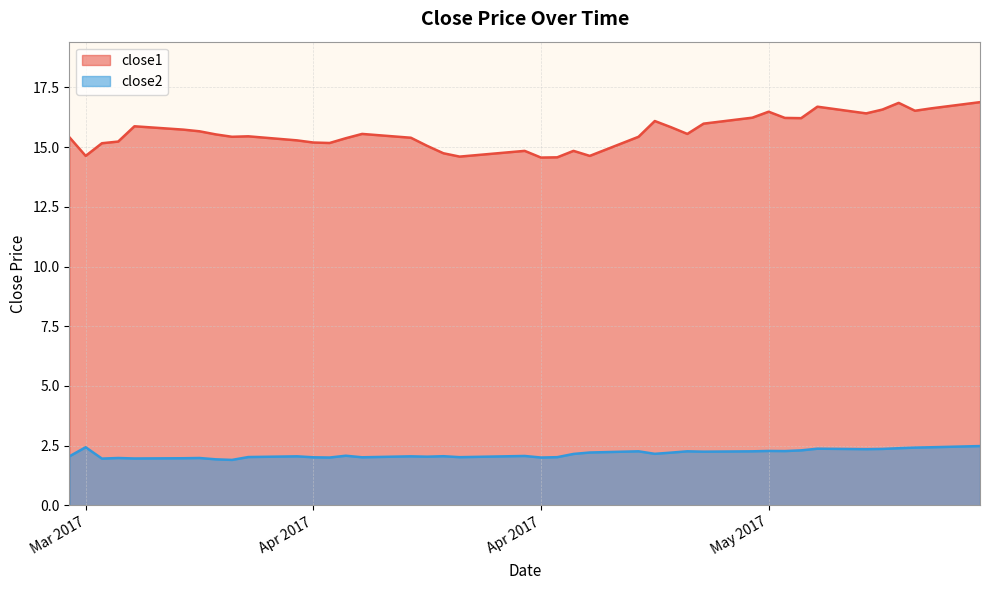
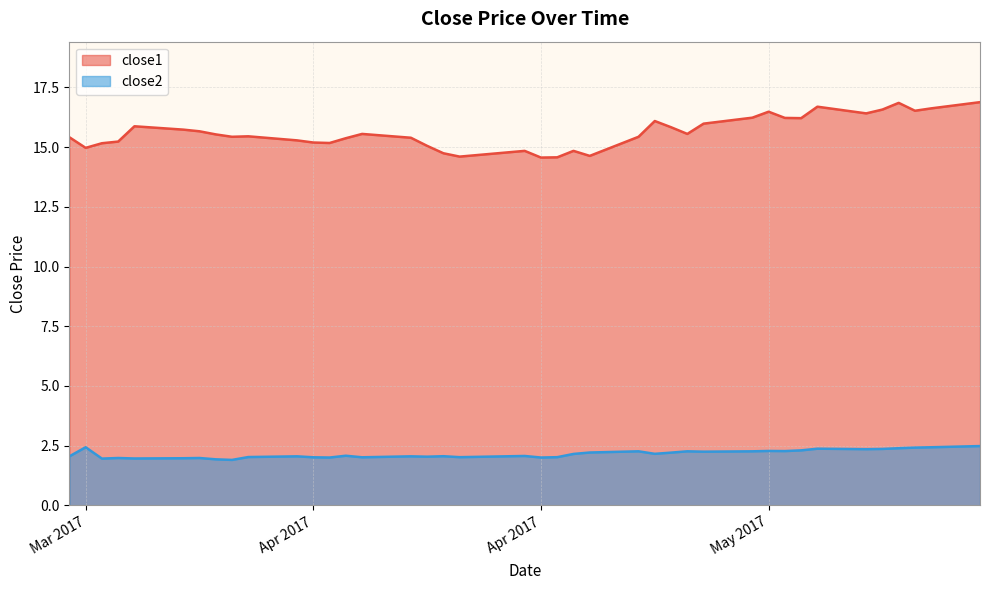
  {
    "close1": {
-     "Mar 2017": 14.6,
+     "Mar 2017": 15.0,
      "May 2017": 16.5
    },
    "close2": {
      "Mar 2017": 2.4,
      "May 2017": 2.3
    }
  }
